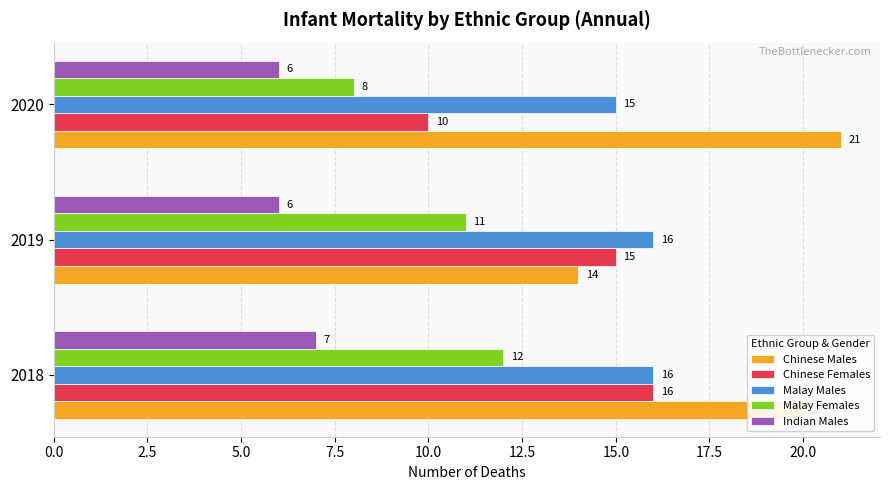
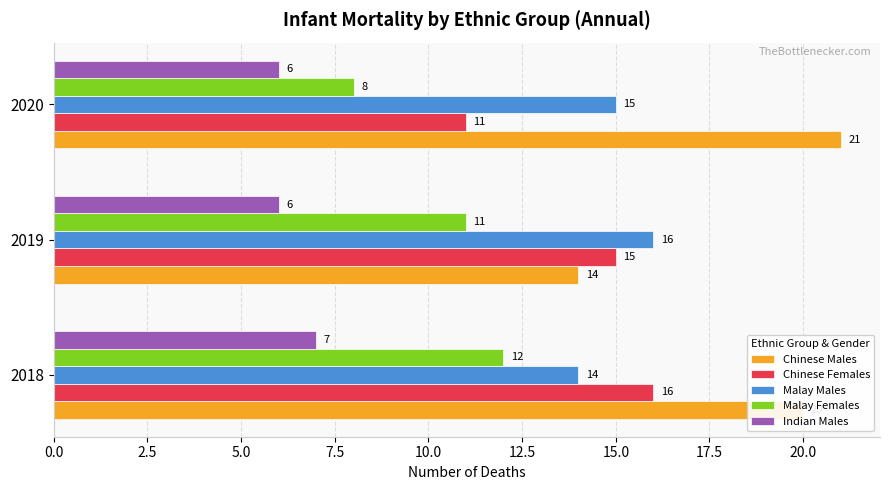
  {
    "Chinese Males": {
      "2020": 21,
      "2019": 14
    },
    "Chinese Females": {
-     "2020": 10,
+     "2020": 11,
      "2019": 15,
      "2018": 16
    },
    "Malay Males": {
      "2020": 15,
      "2019": 16,
-     "2018": 16
+     "2018": 14
    },
    "Malay Females": {
      "2020": 8,
      "2019": 11,
      "2018": 12
    },
    "Indian Males": {
      "2020": 6,
      "2019": 6,
      "2018": 7
    }
  }
